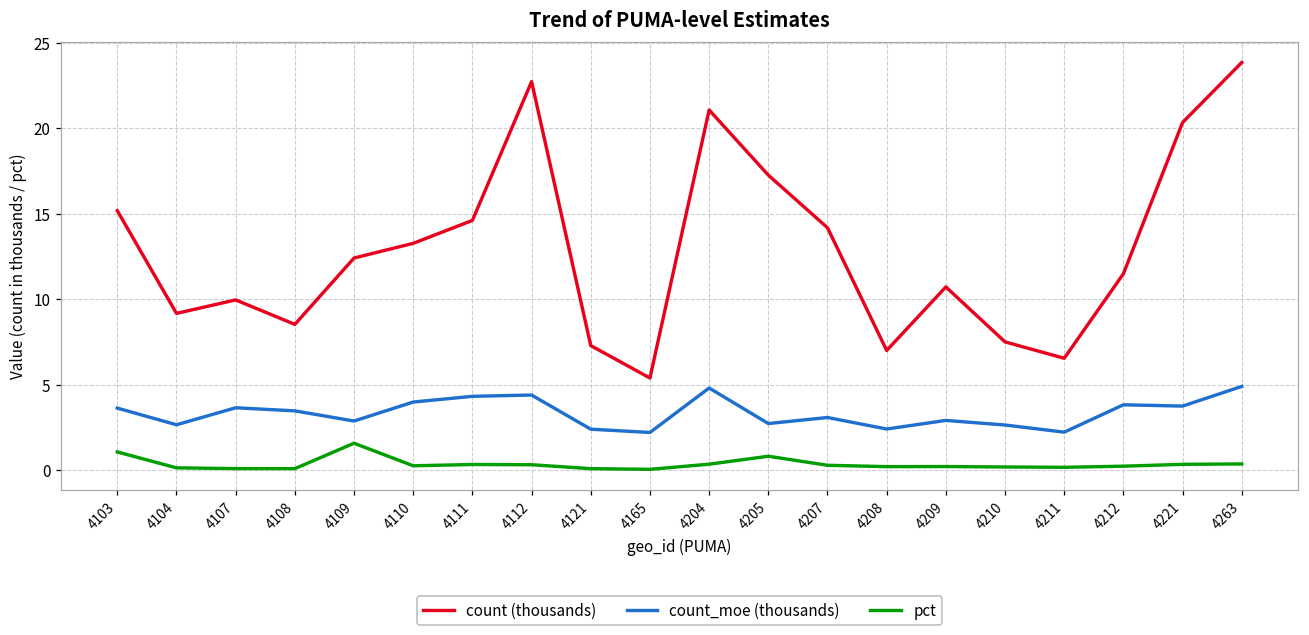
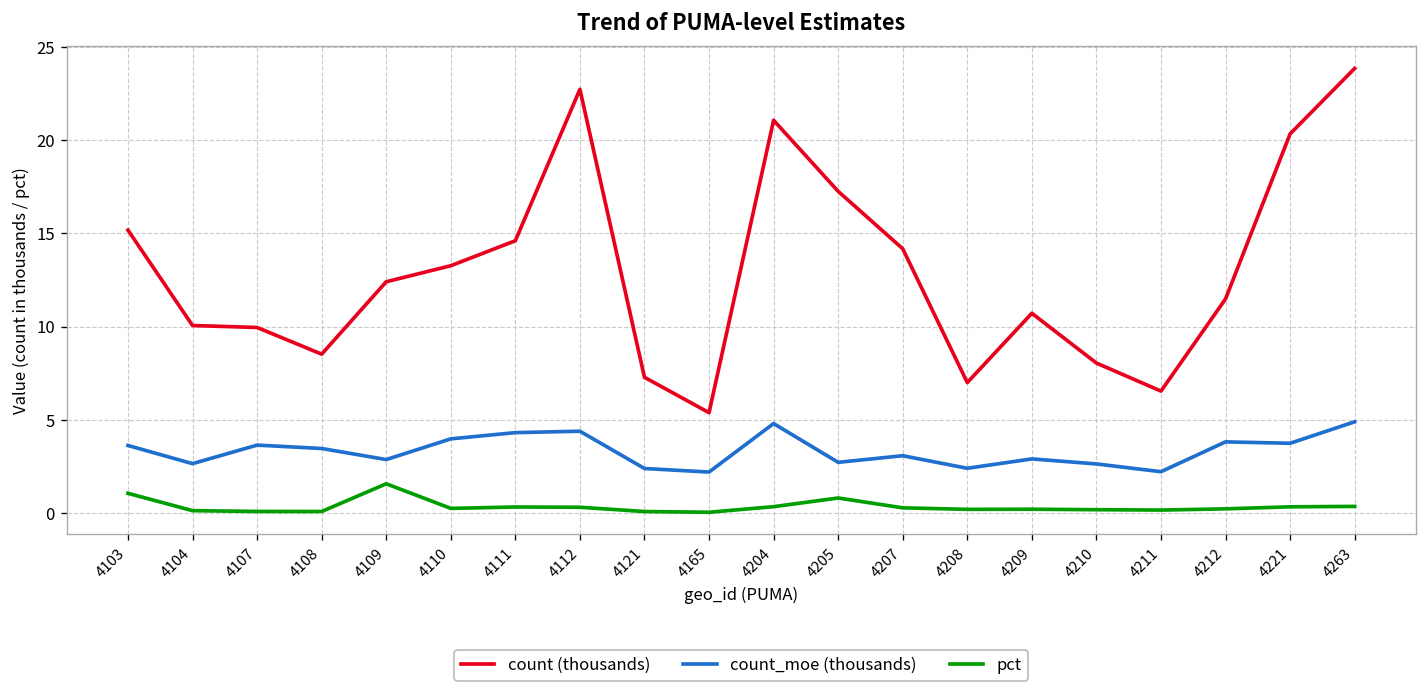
  {
    "count (thousands)": {
      "4103": 15.2,
-     "4104": 9.2,
+     "4104": 10.1,
      "4107": 9.9,
      "4108": 8.5,
      "4109": 12.4,
      "4110": 13.3,
      "4111": 14.6,
      "4112": 22.7,
      "4121": 7.3,
      "4165": 5.4,
      "4204": 21.1,
      "4205": 17.2,
      "4207": 14.2,
      "4208": 7.0,
      "4209": 10.7,
-     "4210": 7.5,
+     "4210": 8.0,
      "4211": 6.5,
      "4212": 11.5,
      "4221": 20.3,
      "4263": 23.8
    },
    "count_moe (thousands)": {
      "4103": 3.6,
      "4104": 2.6,
      "4107": 3.6,
      "4108": 3.5,
      "4109": 2.9,
      "4110": 4.0,
      "4111": 4.3,
      "4112": 4.4,
      "4121": 2.4,
      "4165": 2.2,
      "4204": 4.8,
      "4205": 2.7,
      "4207": 3.1,
      "4208": 2.4,
      "4209": 2.9,
      "4210": 2.6,
      "4211": 2.2,
      "4212": 3.8,
      "4221": 3.7,
      "4263": 4.9
    },
    "pct": {
      "4103": 1.1,
      "4104": 0.1,
      "4107": 0.1,
      "4108": 0.1,
      "4109": 1.6,
      "4110": 0.2,
      "4111": 0.3,
      "4112": 0.3,
      "4121": 0.1,
      "4165": 0.0,
      "4204": 0.3,
      "4205": 0.8,
      "4207": 0.3,
      "4208": 0.2,
      "4209": 0.2,
      "4210": 0.2,
      "4211": 0.2,
      "4212": 0.2,
      "4221": 0.3,
      "4263": 0.4
    }
  }
